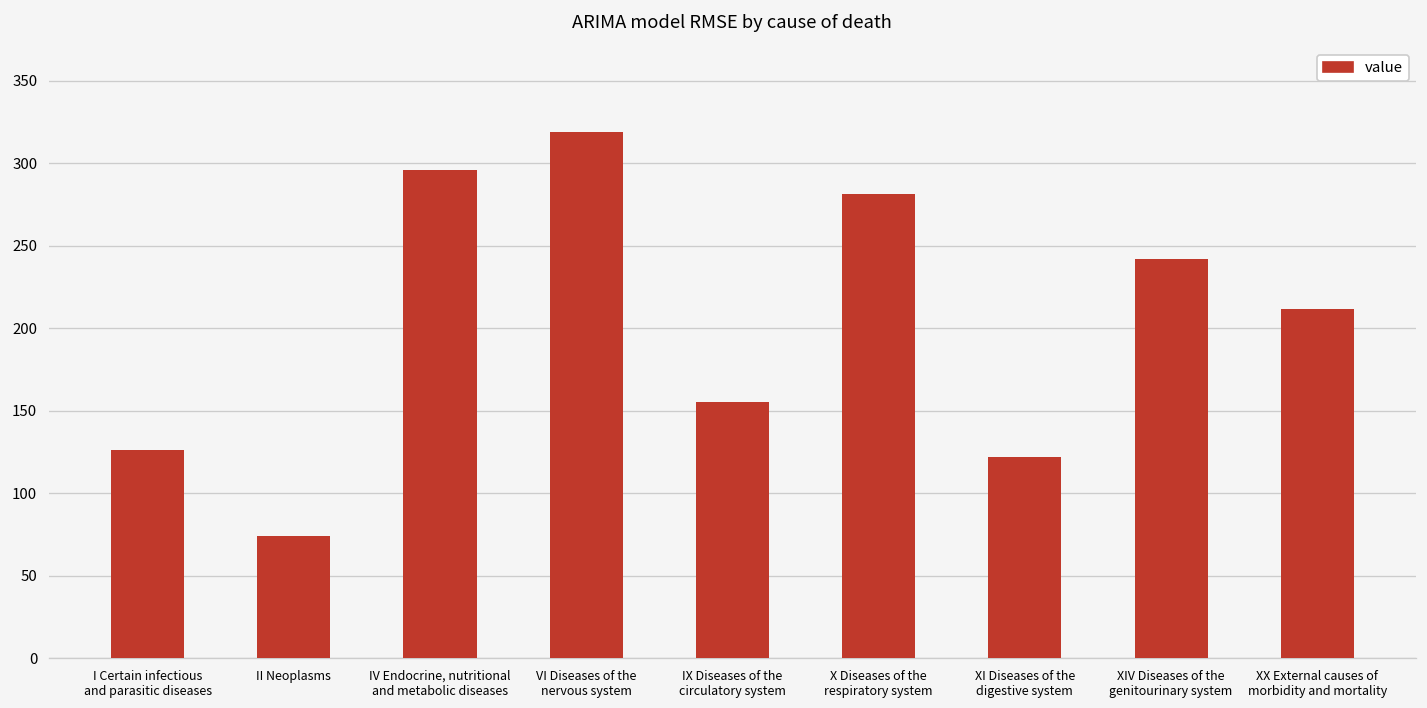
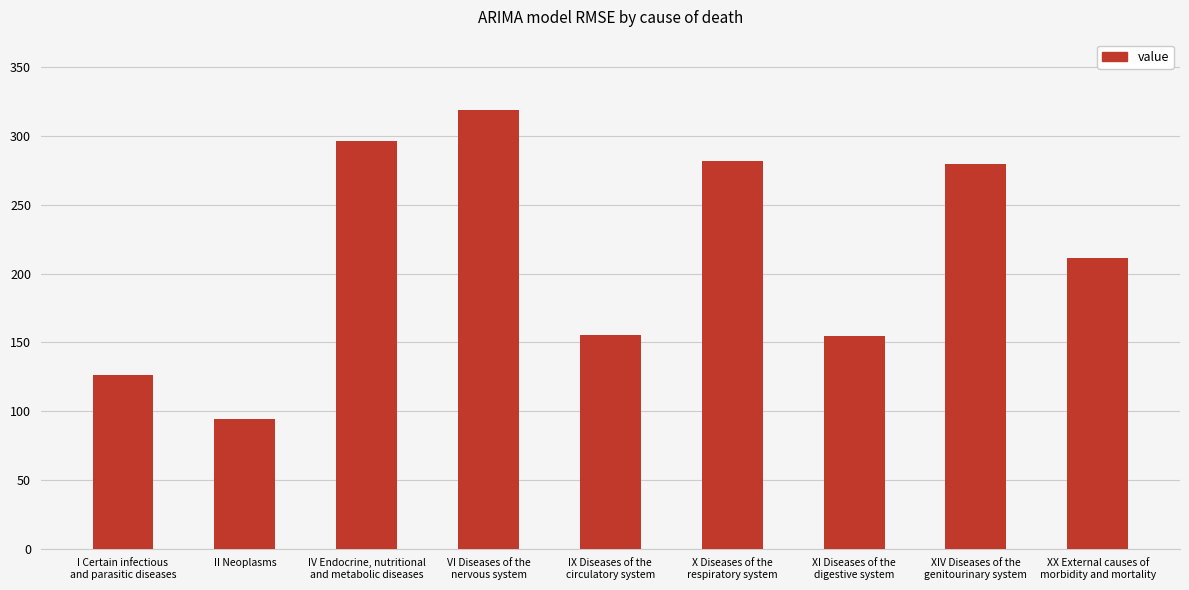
  {
    "I Certain infectious and parasitic diseases": 126,
-   "II Neoplasms": 74,
+   "II Neoplasms": 94,
    "IV Endocrine, nutritional and metabolic diseases": 296,
    "VI Diseases of the nervous system": 319,
    "IX Diseases of the circulatory system": 155,
    "X Diseases of the respiratory system": 281,
-   "XI Diseases of the digestive system": 122,
-   "XIV Diseases of the genitourinary system": 242,
+   "XI Diseases of the digestive system": 155,
+   "XIV Diseases of the genitourinary system": 280,
    "XX External causes of morbidity and mortality": 212
  }
